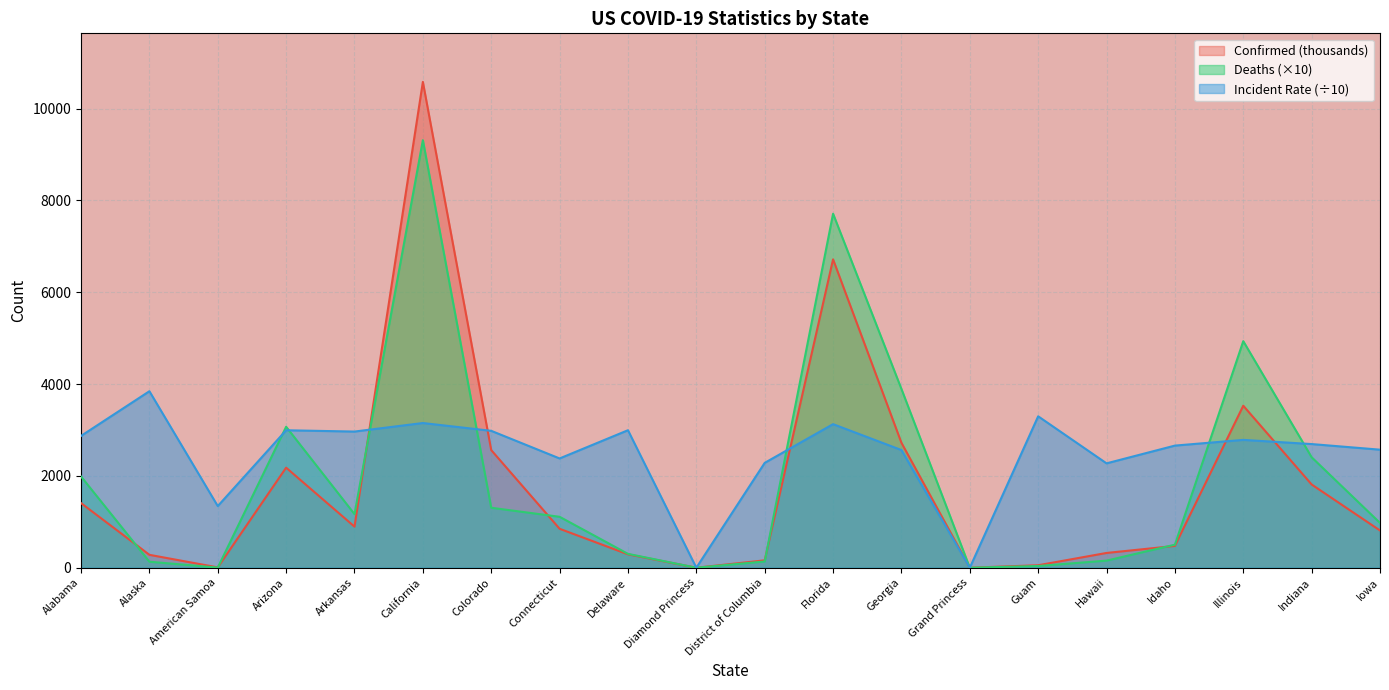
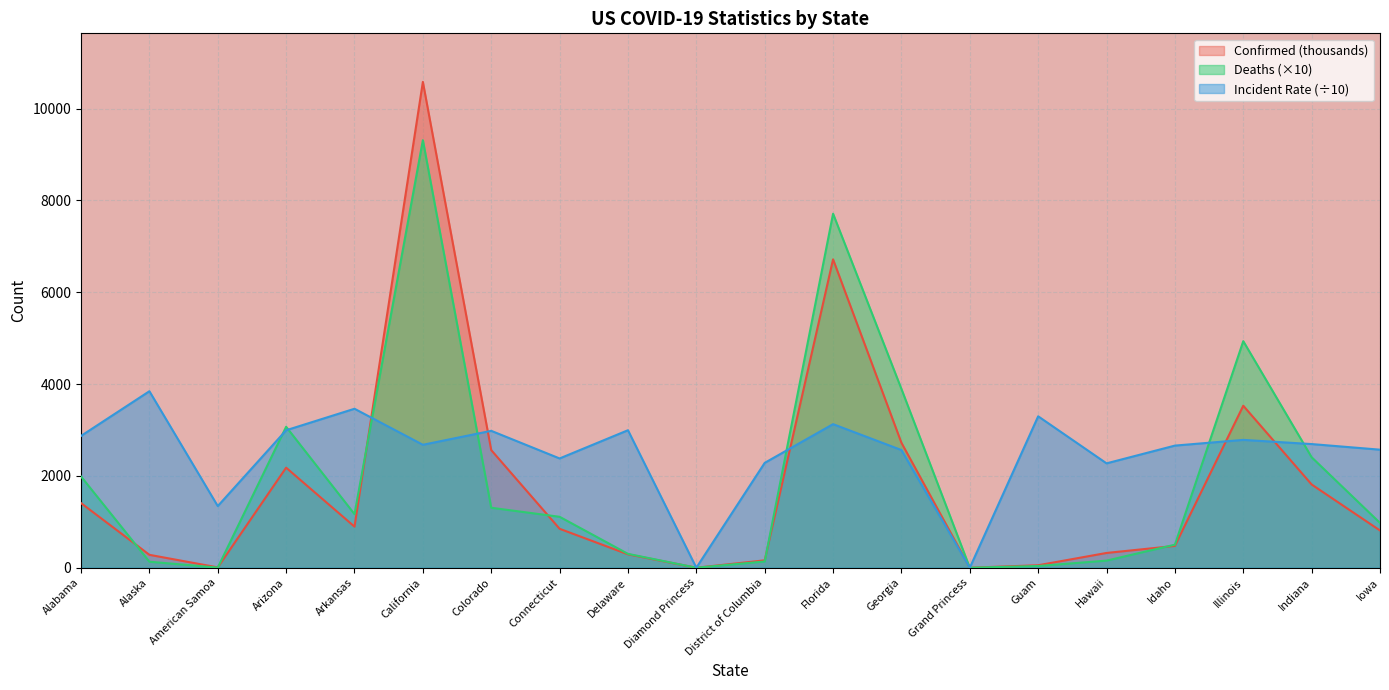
  {
    "Confirmed (thousands)": {
      "Alabama": 1400,
      "Alaska": 300,
      "Arizona": 2200,
      "Arkansas": 900,
      "California": 10600,
      "Colorado": 2600,
      "Connecticut": 800,
      "Florida": 6700,
      "Georgia": 2700,
      "Hawaii": 300,
      "Illinois": 3500,
      "Indiana": 1800,
      "Iowa": 800
    },
    "Deaths (×10)": {
      "Alabama": 2000,
      "Alaska": 100,
      "Arizona": 3100,
      "Arkansas": 1200,
      "California": 9300,
      "Colorado": 1300,
      "Connecticut": 1100,
      "Florida": 7700,
      "Georgia": 3900,
      "Hawaii": 200,
      "Illinois": 4900,
      "Indiana": 2400,
      "Iowa": 1000
    },
    "Incident Rate (÷10)": {
      "Alabama": 2900,
      "Alaska": 3800,
      "American Samoa": 1300,
      "Arizona": 3000,
-     "Arkansas": 3000,
-     "California": 3200,
+     "Arkansas": 3500,
+     "California": 2700,
      "Colorado": 3000,
      "Connecticut": 2400,
      "Delaware": 3000,
      "District of Columbia": 2300,
      "Florida": 3100,
      "Georgia": 2600,
      "Guam": 3300,
      "Hawaii": 2300,
      "Idaho": 2700,
      "Illinois": 2800,
      "Indiana": 2700,
      "Iowa": 2600
    }
  }
